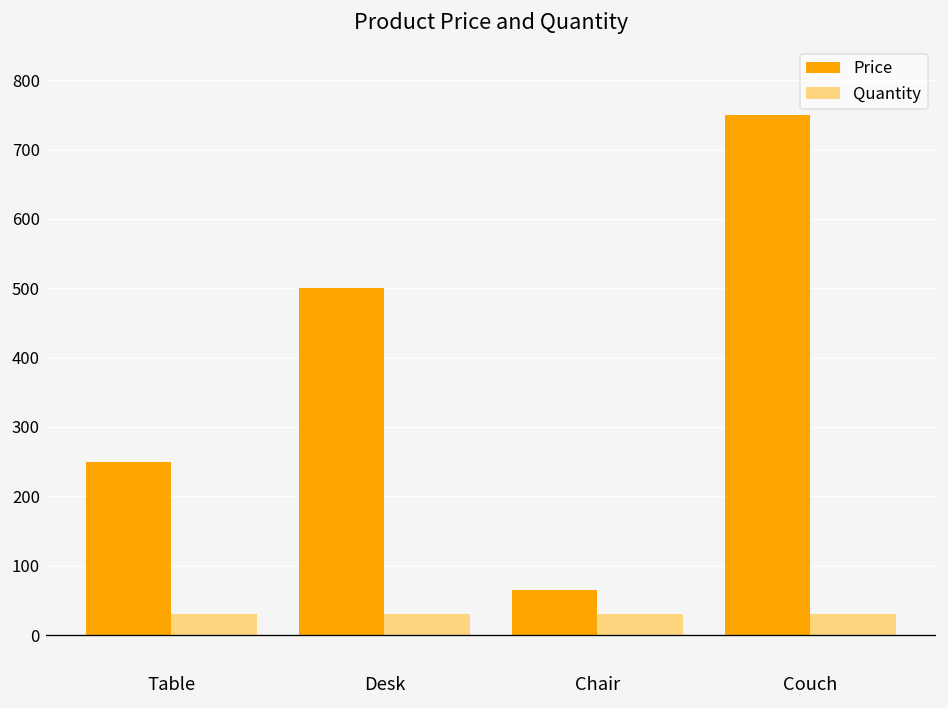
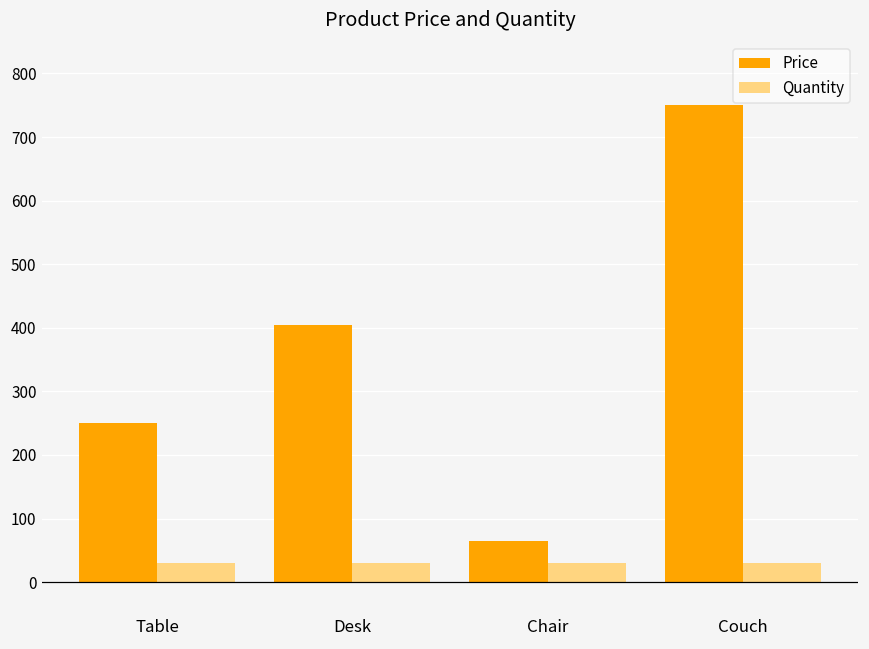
  {
    "Price": {
      "Table": 250,
-     "Desk": 500,
+     "Desk": 400,
      "Chair": 70,
      "Couch": 750
    },
    "Quantity": {
      "Table": 30,
      "Desk": 30,
      "Chair": 30,
      "Couch": 30
    }
  }
